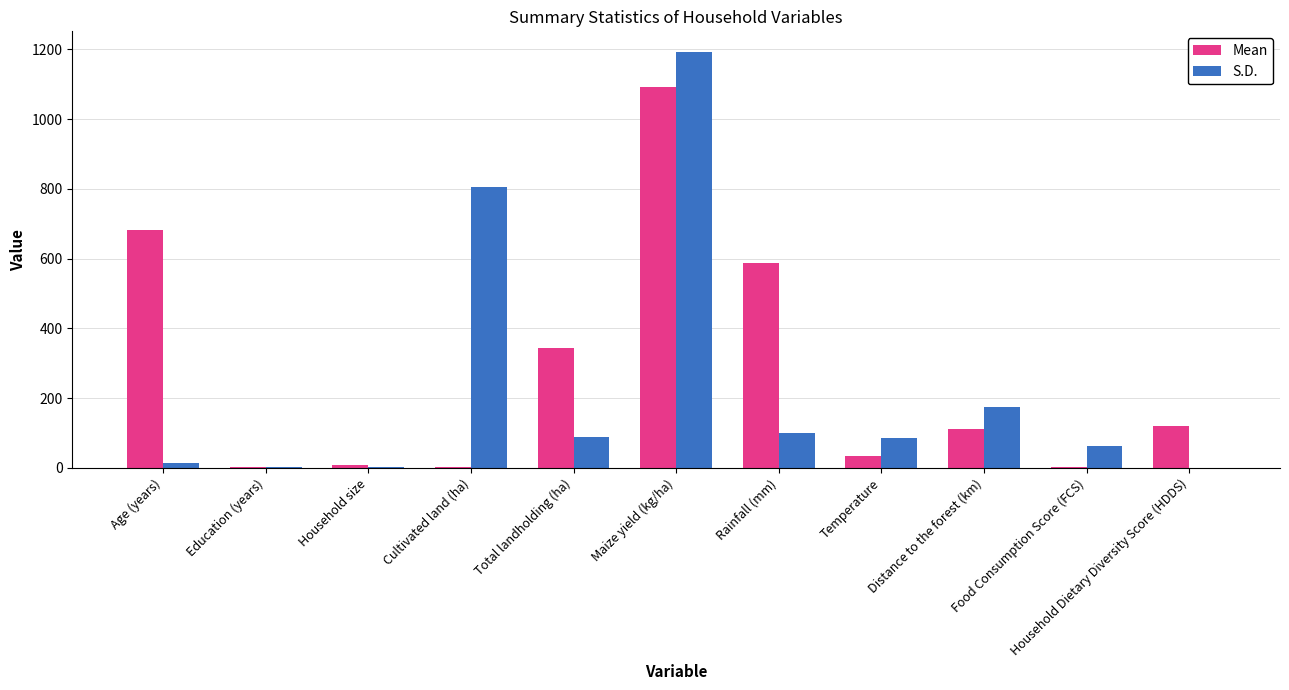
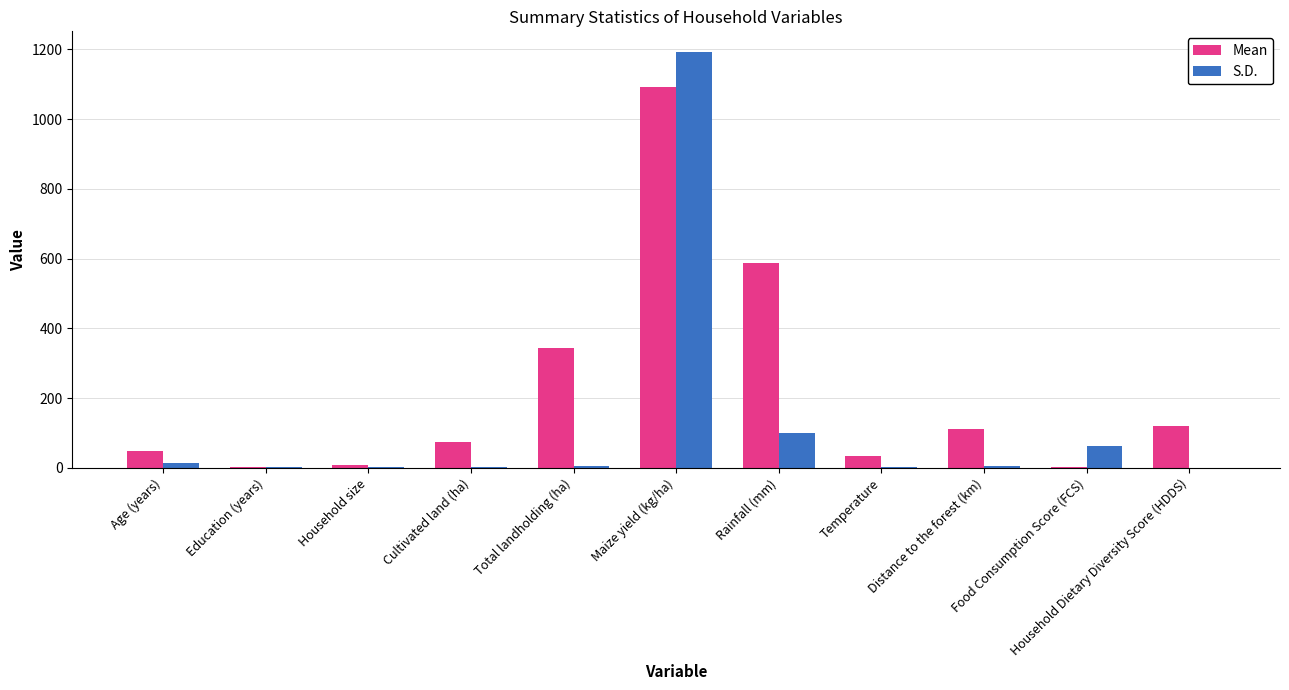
  {
    "Mean": {
-     "Age (years)": 680,
-     "Cultivated land (ha)": 0,
+     "Age (years)": 50,
+     "Cultivated land (ha)": 80,
      "Total landholding (ha)": 340,
      "Maize yield (kg/ha)": 1090,
      "Rainfall (mm)": 590,
      "Temperature": 30,
      "Distance to the forest (km)": 110,
      "Household Dietary Diversity Score (HDDS)": 120
    },
    "S.D.": {
      "Age (years)": 10,
-     "Cultivated land (ha)": 810,
-     "Total landholding (ha)": 90,
+     "Cultivated land (ha)": 0,
+     "Total landholding (ha)": 10,
      "Maize yield (kg/ha)": 1190,
      "Rainfall (mm)": 100,
-     "Temperature": 90,
-     "Distance to the forest (km)": 170,
+     "Temperature": 0,
+     "Distance to the forest (km)": 10,
      "Food Consumption Score (FCS)": 60
    }
  }
